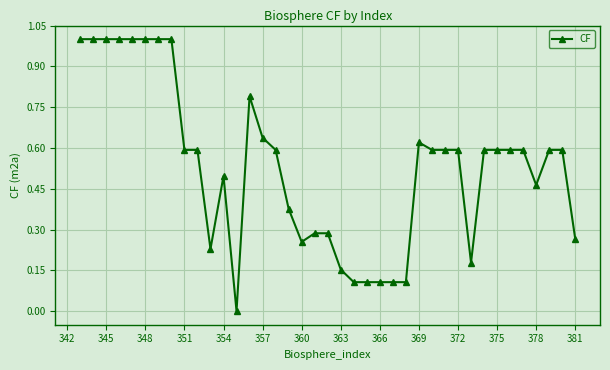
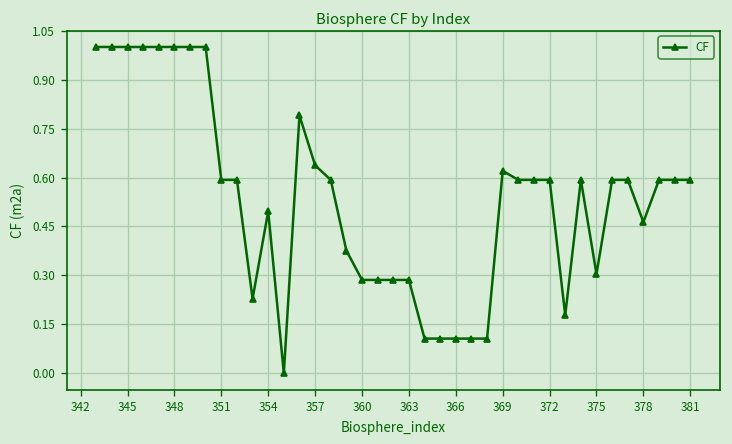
  {
    "345": 1.00,
    "348": 1.00,
    "351": 0.59,
    "354": 0.50,
    "357": 0.64,
-   "360": 0.25,
-   "363": 0.15,
+   "360": 0.29,
+   "363": 0.29,
    "366": 0.11,
    "369": 0.62,
    "372": 0.59,
-   "375": 0.59,
+   "375": 0.30,
    "378": 0.46,
-   "381": 0.27
+   "381": 0.59
  }
